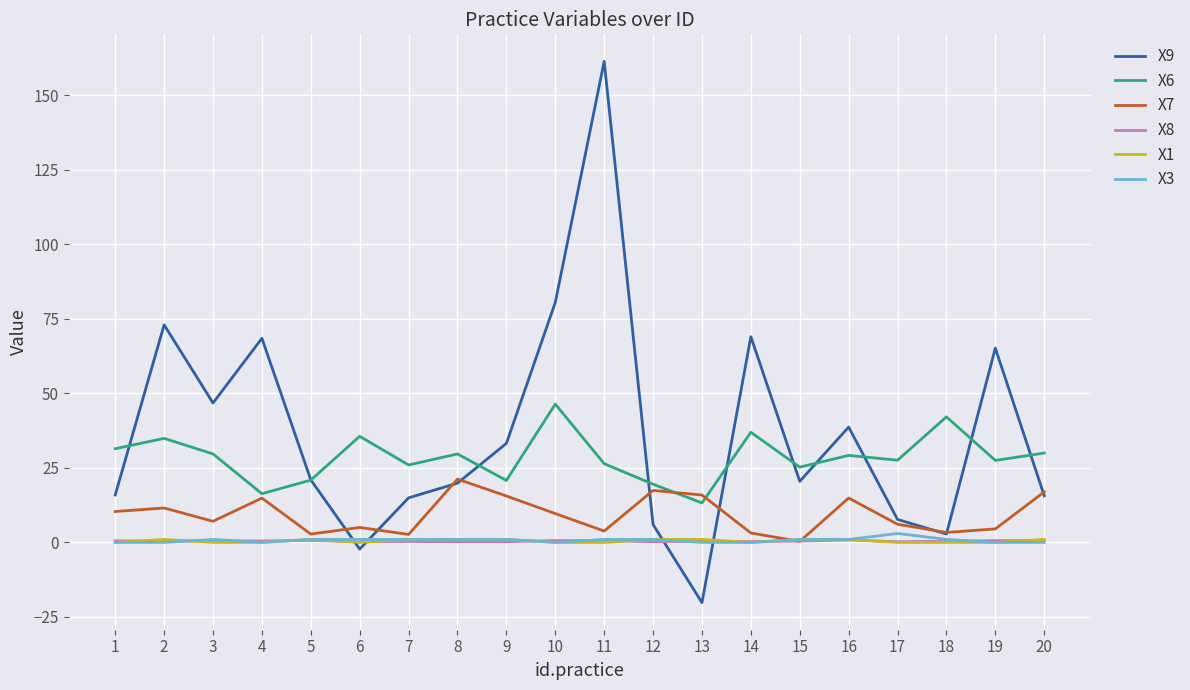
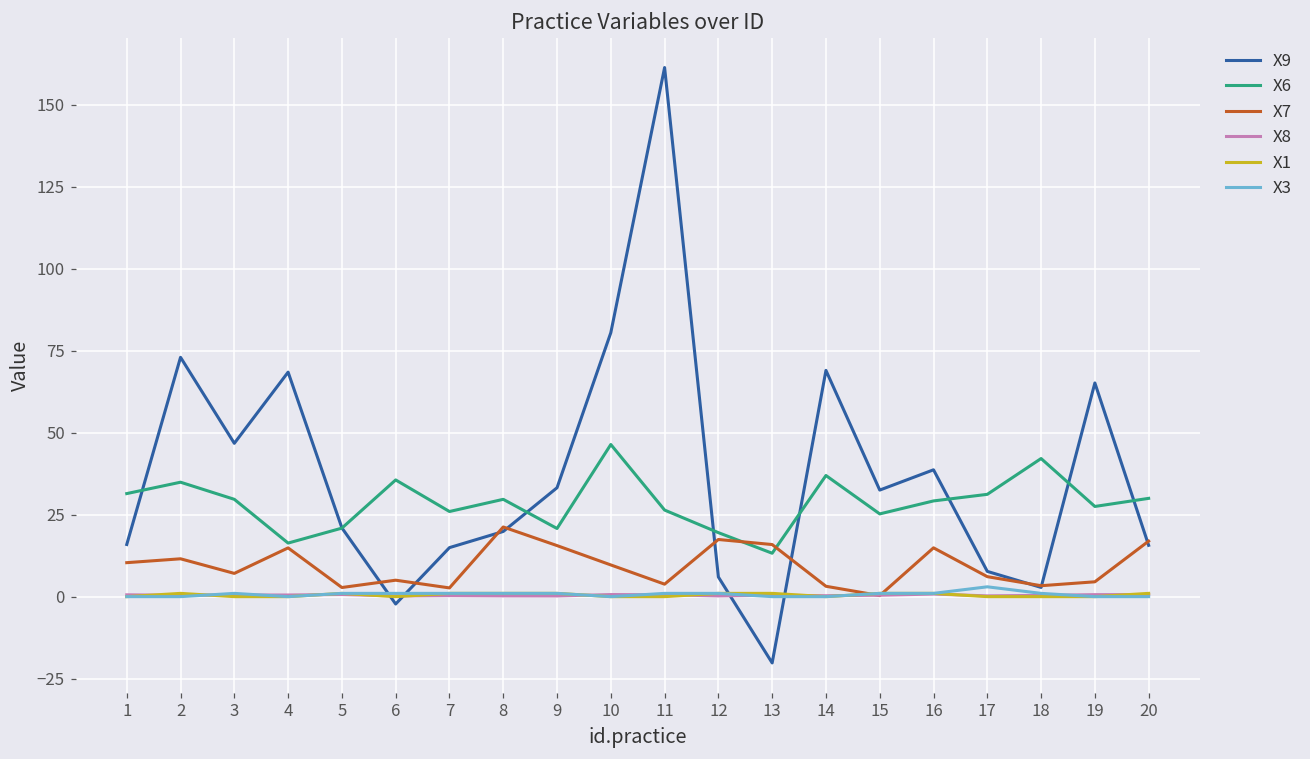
  {
    "X9": {
      "1": 16,
      "2": 73,
      "3": 47,
      "4": 68,
      "6": -2,
      "7": 15,
      "8": 20,
      "9": 33,
      "10": 80,
      "11": 161,
      "12": 6,
      "13": -20,
      "14": 69,
-     "15": 20,
+     "15": 32,
      "16": 39,
      "17": 8,
      "19": 65,
      "20": 16
    },
    "X6": {
      "1": 31,
      "2": 35,
      "3": 30,
      "4": 16,
      "6": 36,
      "7": 26,
      "8": 30,
      "9": 21,
      "10": 46,
      "11": 26,
      "12": 20,
      "13": 13,
      "14": 37,
      "15": 25,
      "16": 29,
-     "17": 28,
+     "17": 31,
      "18": 42,
      "19": 28,
      "20": 30
    },
    "X7": {
      "1": 10,
      "2": 12,
      "3": 7,
      "4": 15,
      "5": 3,
      "6": 5,
      "7": 3,
      "8": 21,
      "9": 16,
      "10": 10,
      "11": 4,
      "12": 17,
      "13": 16,
      "14": 3,
      "16": 15,
      "17": 6,
      "19": 5,
      "20": 17
    },
    "X3": {
      "17": 3
    }
  }
